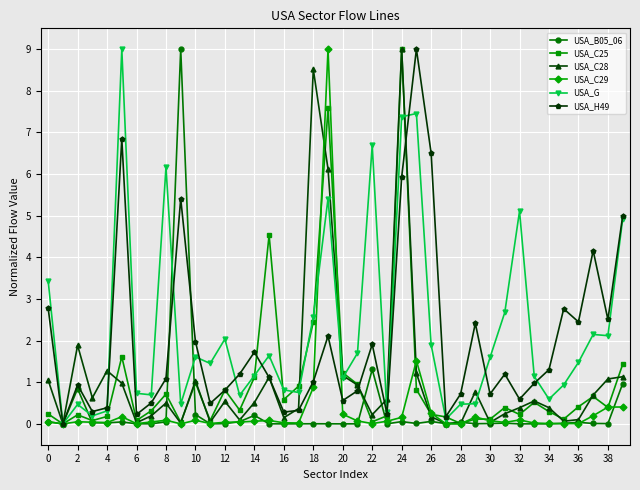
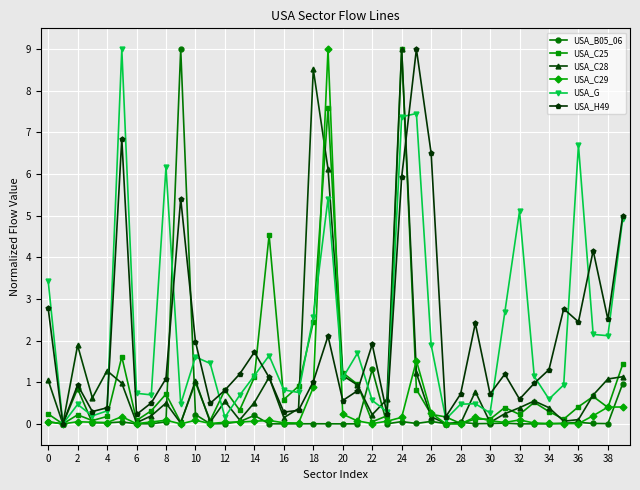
  {
    "USA_G": {
      "0": 3.4,
      "2": 0.5,
      "4": 0.3,
      "6": 0.7,
      "8": 6.2,
      "10": 1.6,
-     "12": 2.0,
+     "12": 0.2,
      "16": 0.8,
      "18": 2.6,
-     "22": 6.7,
+     "22": 0.6,
      "24": 7.4,
      "26": 1.9,
      "28": 0.5,
-     "30": 1.6,
+     "30": 0.3,
      "32": 5.1,
      "34": 0.6,
-     "36": 1.5,
+     "36": 6.7,
      "38": 2.1
    }
  }
